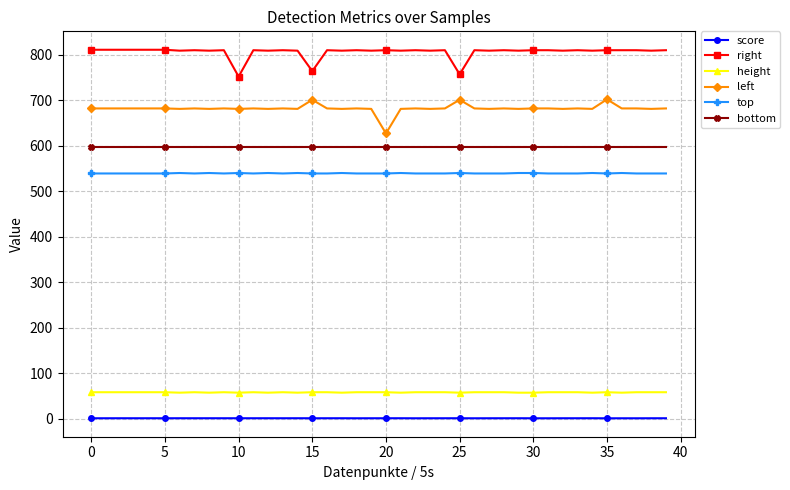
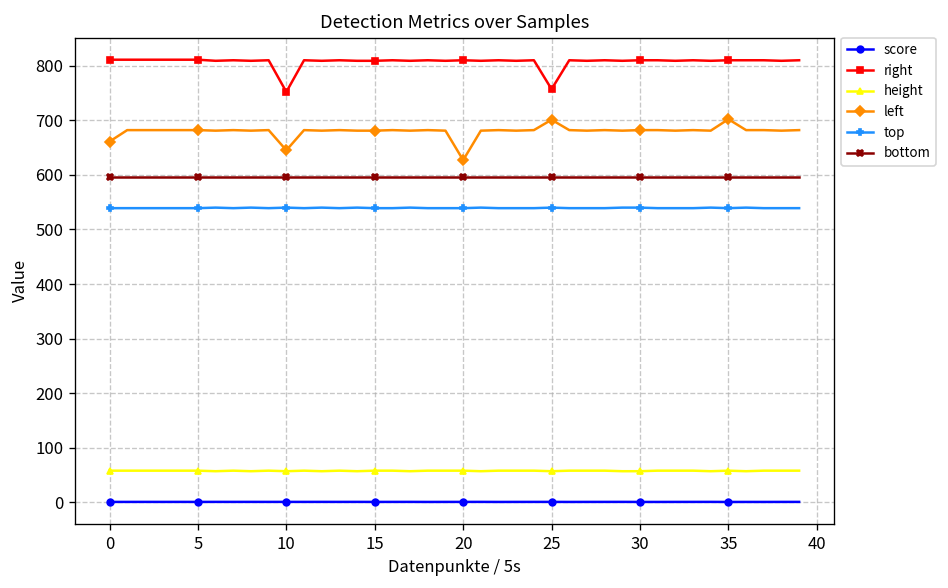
  {
    "score": {
      "0": 0,
      "5": 0,
      "10": 0,
      "15": 0,
      "20": 0,
      "25": 0,
      "30": 0,
      "35": 0
    },
    "right": {
      "0": 810,
      "5": 810,
      "10": 750,
-     "15": 760,
+     "15": 810,
      "20": 810,
      "25": 760,
      "30": 810,
      "35": 810
    },
    "height": {
      "0": 60,
      "5": 60,
      "10": 60,
      "15": 60,
      "20": 60,
      "25": 60,
      "30": 60,
      "35": 60
    },
    "left": {
-     "0": 680,
+     "0": 660,
      "5": 680,
-     "10": 680,
-     "15": 700,
+     "10": 650,
+     "15": 680,
      "20": 630,
      "25": 700,
      "30": 680,
      "35": 700
    },
    "top": {
      "0": 540,
      "5": 540,
      "10": 540,
      "15": 540,
      "20": 540,
      "25": 540,
      "30": 540,
      "35": 540
    },
    "bottom": {
      "0": 600,
      "5": 600,
      "10": 600,
      "15": 600,
      "20": 600,
      "25": 600,
      "30": 600,
      "35": 600
    }
  }
